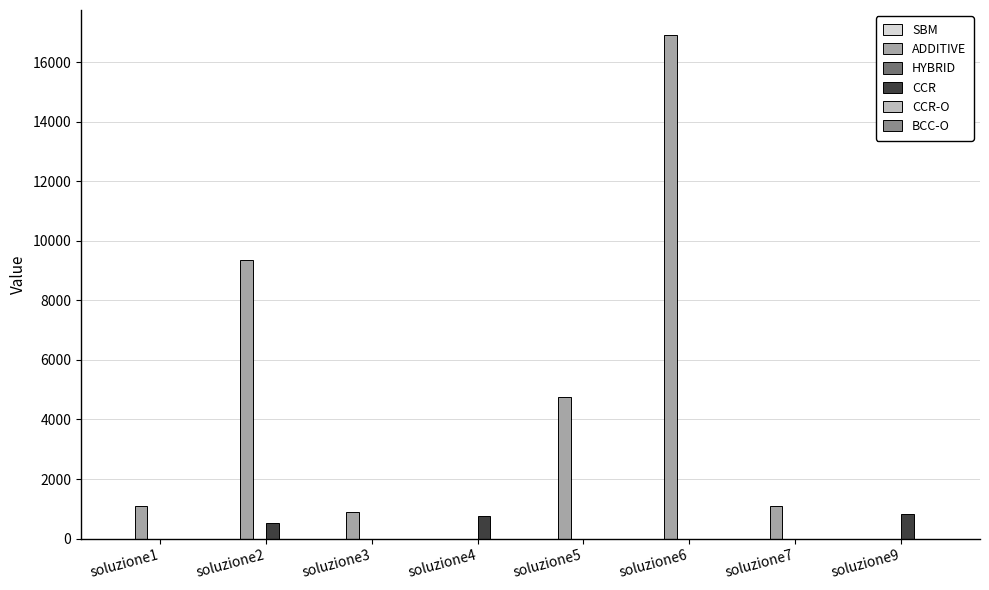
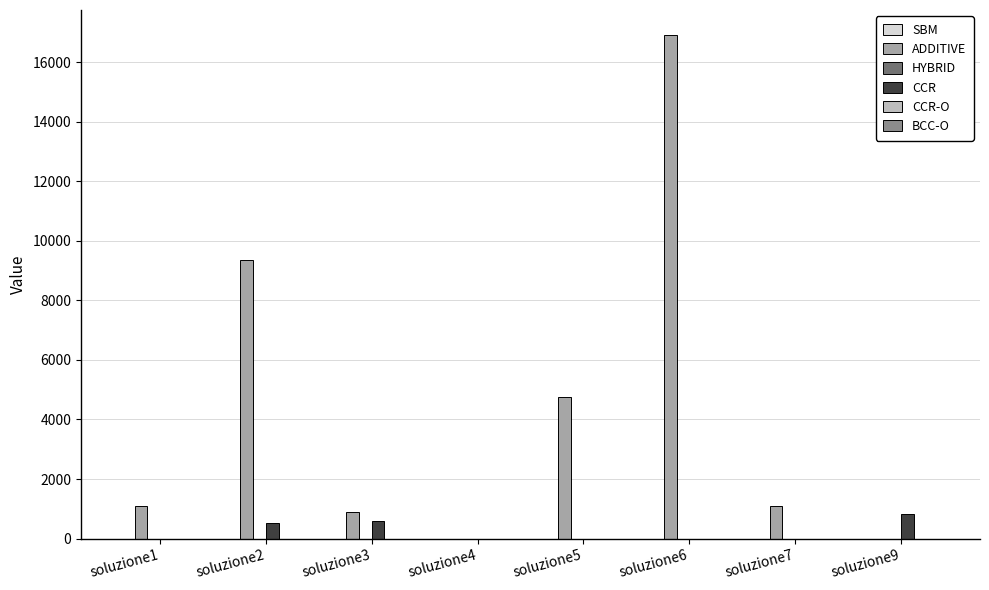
  {
    "CCR": {
      "soluzione2": 500,
-     "soluzione3": 0,
-     "soluzione4": 800,
+     "soluzione3": 600,
+     "soluzione4": 0,
      "soluzione9": 800
    }
  }
